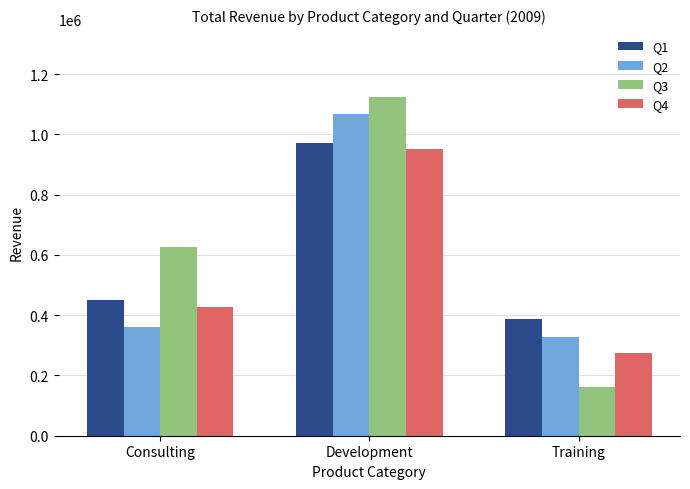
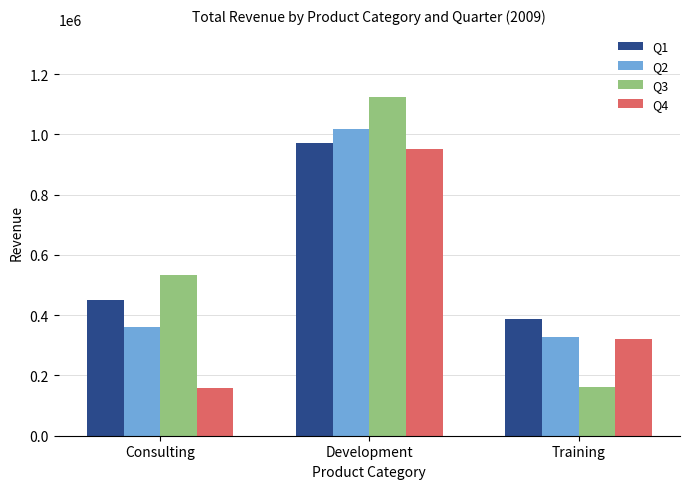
  {
    "Q1": {
      "Consulting": 450000,
      "Development": 970000,
      "Training": 390000
    },
    "Q2": {
      "Consulting": 360000,
-     "Development": 1070000,
+     "Development": 1020000,
      "Training": 330000
    },
    "Q3": {
-     "Consulting": 620000,
+     "Consulting": 530000,
      "Development": 1120000,
      "Training": 160000
    },
    "Q4": {
-     "Consulting": 430000,
+     "Consulting": 160000,
      "Development": 950000,
-     "Training": 270000
+     "Training": 320000
    }
  }
